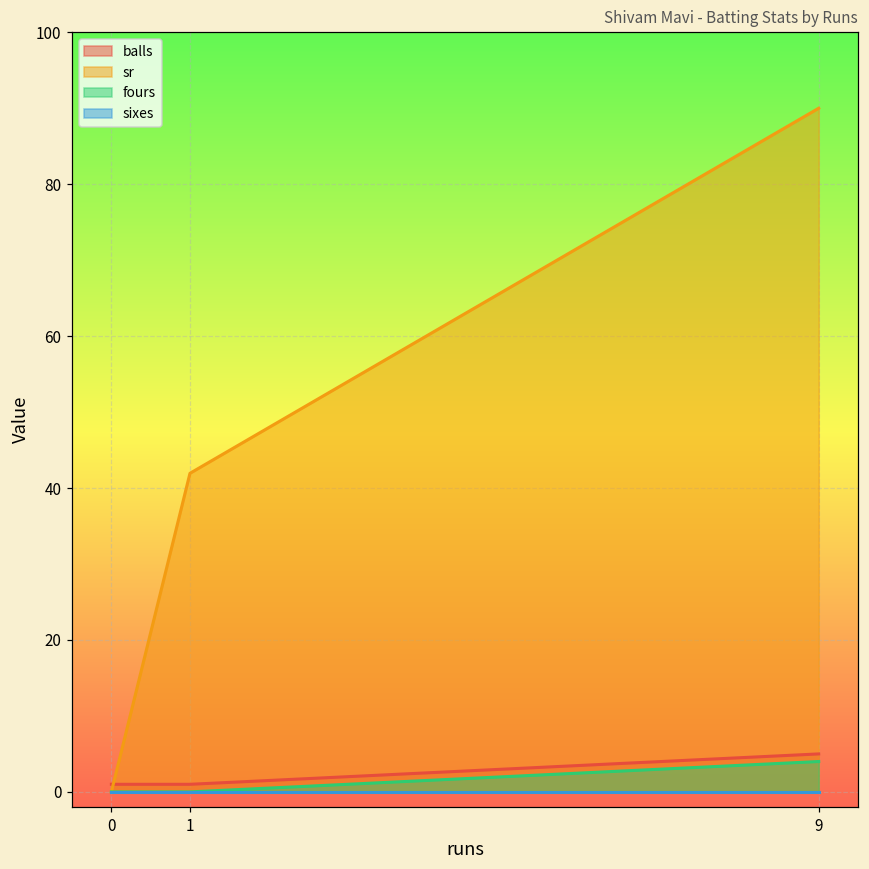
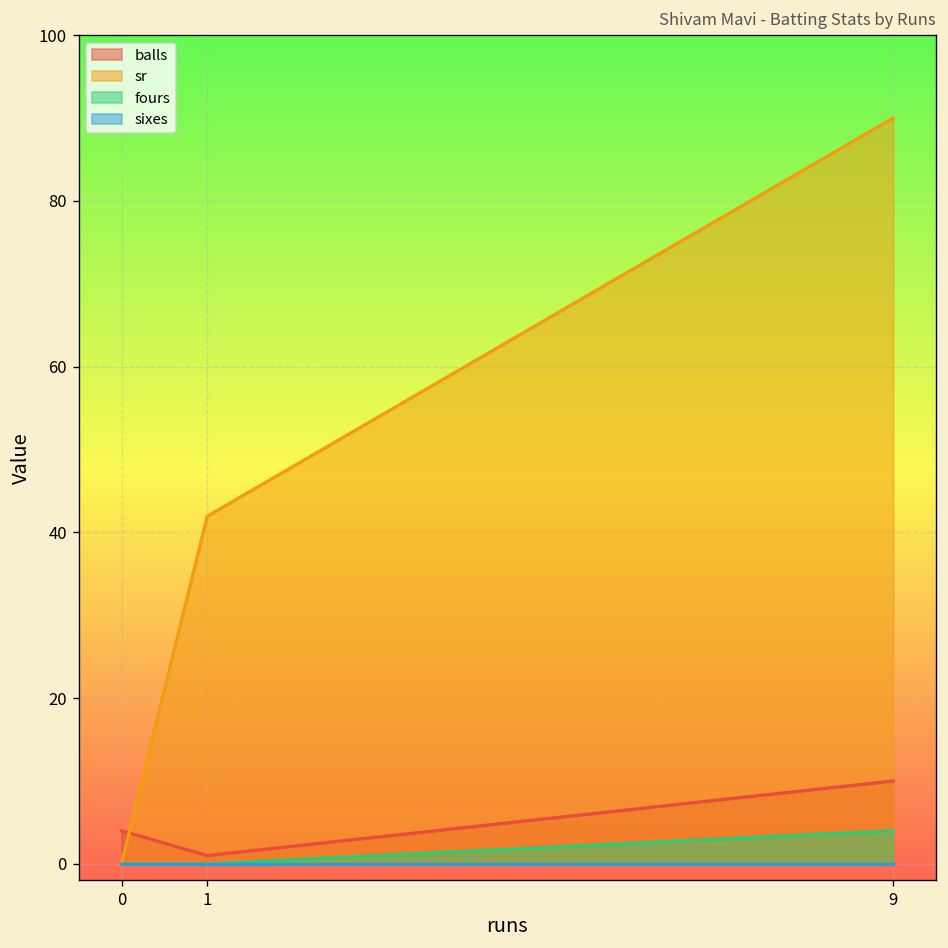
  {
    "balls": {
-     "0": 1,
+     "0": 4,
      "1": 1,
-     "9": 5
+     "9": 10
    },
    "sr": {
      "1": 42,
      "9": 90
    },
    "fours": {
      "9": 4
    },
    "sixes": {
      "9": 0
    }
  }
